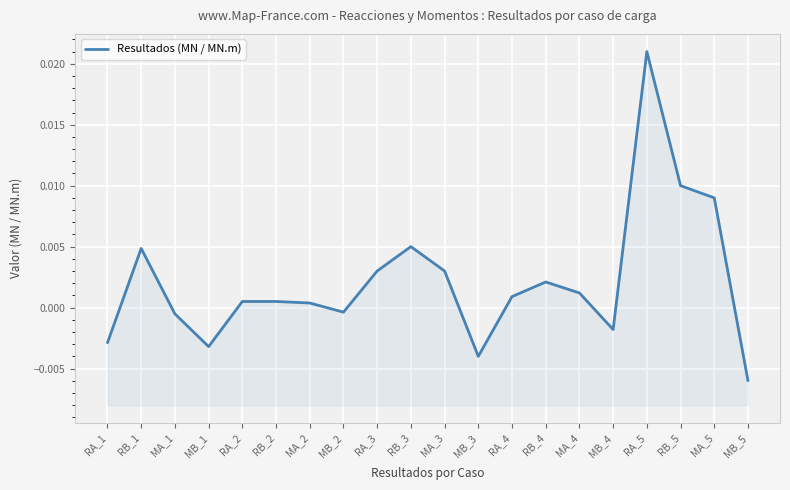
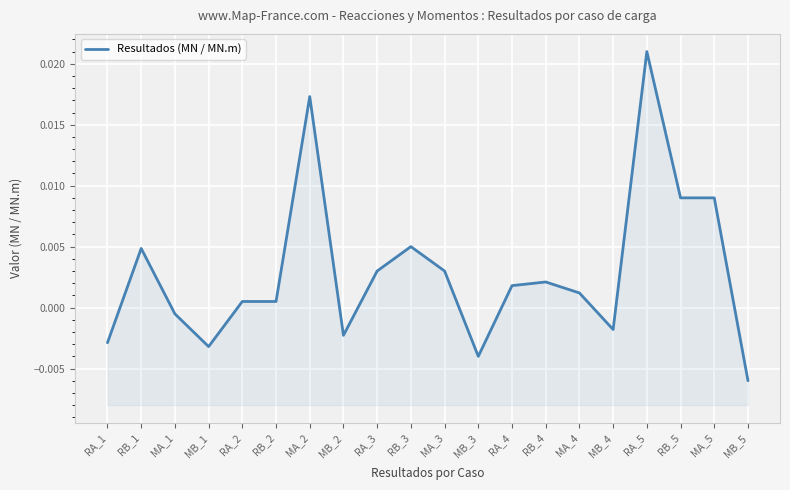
  {
    "RA_1": -0.0029,
    "RB_1": 0.0048,
    "MA_1": -0.0005,
    "MB_1": -0.0032,
    "RA_2": 0.0005,
    "RB_2": 0.0005,
-   "MA_2": 0.0004,
-   "MB_2": -0.0004,
+   "MA_2": 0.0173,
+   "MB_2": -0.0023,
    "RA_3": 0.0030,
    "RB_3": 0.0050,
    "MA_3": 0.0030,
    "MB_3": -0.0040,
-   "RA_4": 0.0009,
+   "RA_4": 0.0018,
    "RB_4": 0.0021,
    "MA_4": 0.0012,
    "MB_4": -0.0018,
    "RA_5": 0.0210,
-   "RB_5": 0.010,
+   "RB_5": 0.009,
    "MA_5": 0.0090,
    "MB_5": -0.0060
  }
